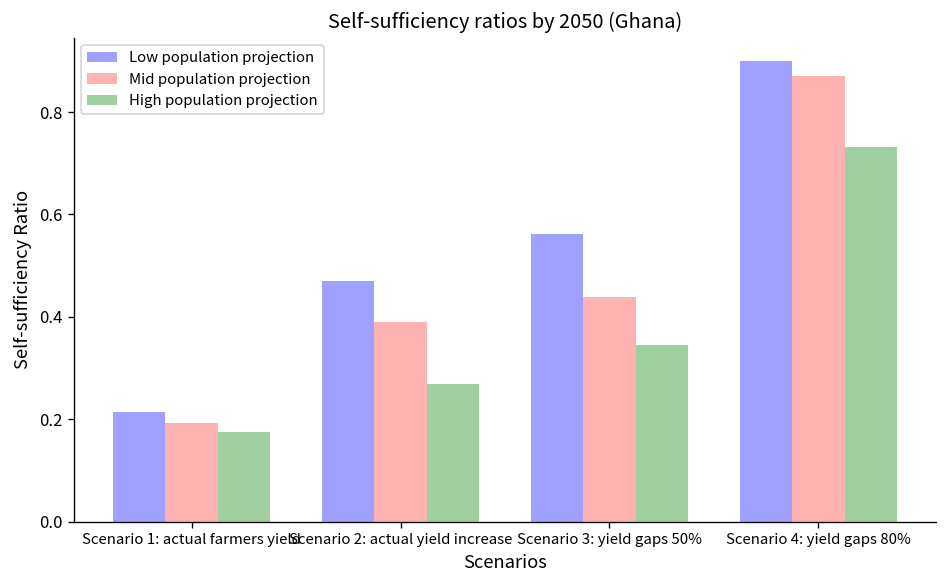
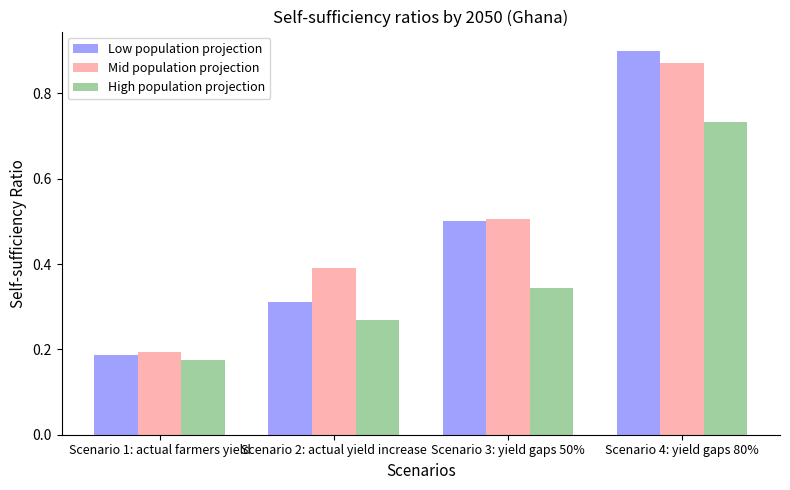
  {
    "Low population projection": {
-     "Scenario 1: actual farmers yield": 0.21,
-     "Scenario 2: actual yield increase": 0.47,
-     "Scenario 3: yield gaps 50%": 0.56,
+     "Scenario 1: actual farmers yield": 0.19,
+     "Scenario 2: actual yield increase": 0.31,
+     "Scenario 3: yield gaps 50%": 0.50,
      "Scenario 4: yield gaps 80%": 0.90
    },
    "Mid population projection": {
      "Scenario 1: actual farmers yield": 0.19,
      "Scenario 2: actual yield increase": 0.39,
-     "Scenario 3: yield gaps 50%": 0.44,
+     "Scenario 3: yield gaps 50%": 0.51,
      "Scenario 4: yield gaps 80%": 0.87
    },
    "High population projection": {
      "Scenario 1: actual farmers yield": 0.17,
      "Scenario 2: actual yield increase": 0.27,
      "Scenario 3: yield gaps 50%": 0.34,
      "Scenario 4: yield gaps 80%": 0.73
    }
  }
